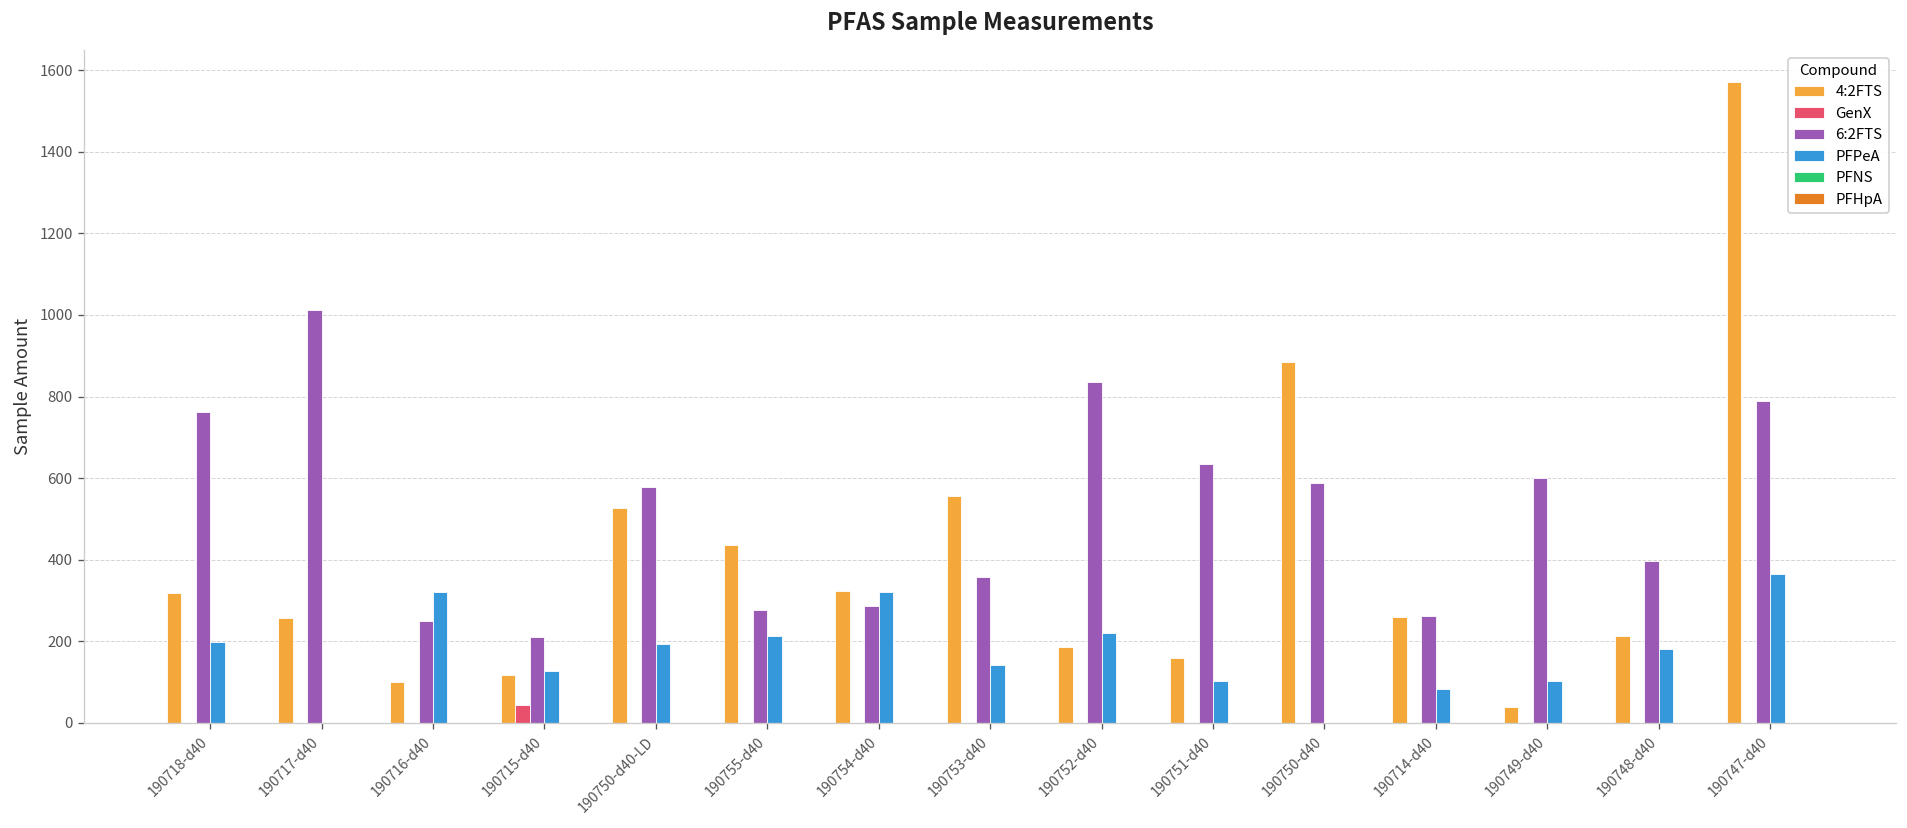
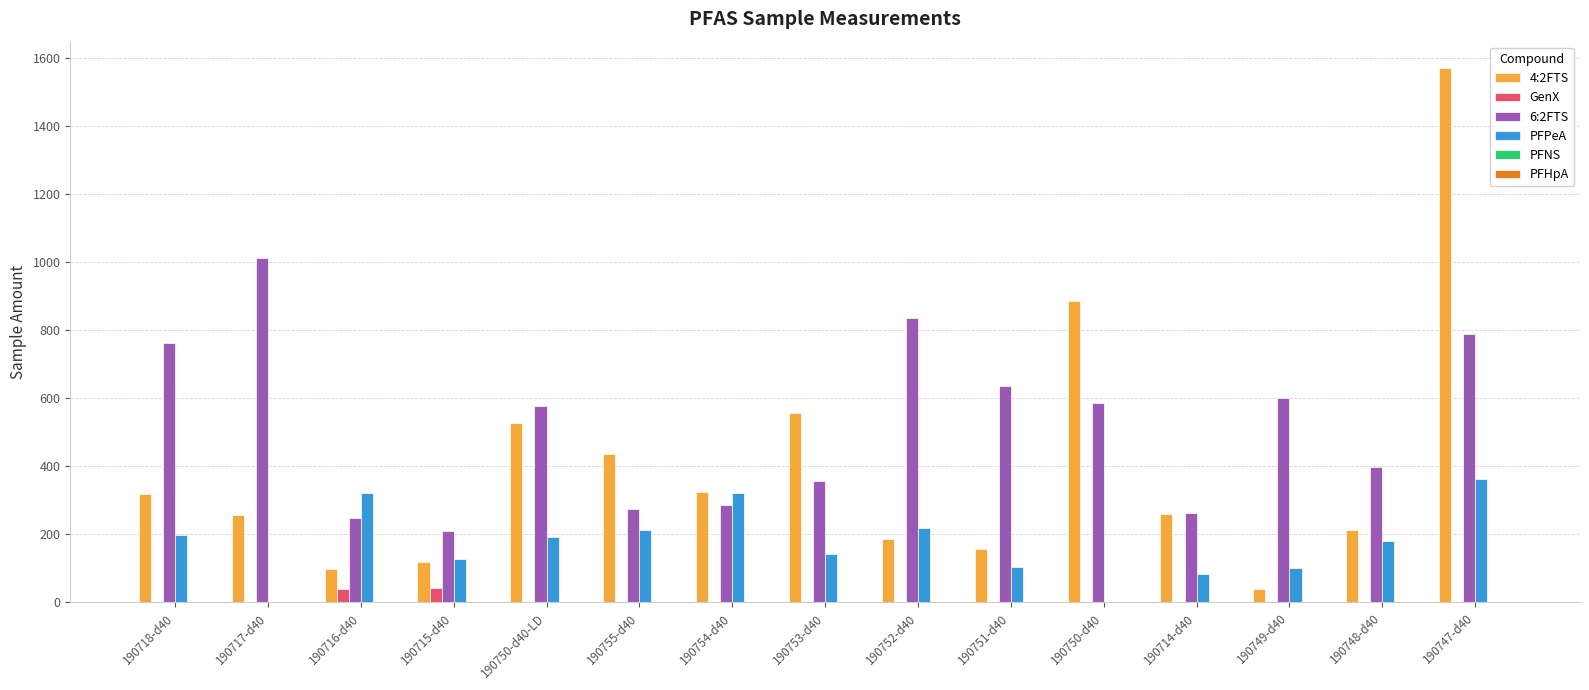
  {
    "GenX": {
-     "190716-d40": 0,
+     "190716-d40": 40,
      "190715-d40": 40
    },
    "6:2FTS": {
      "190718-d40": 760,
      "190717-d40": 1010,
      "190716-d40": 250,
      "190715-d40": 210,
      "190750-d40-LD": 580,
      "190755-d40": 280,
      "190754-d40": 290,
      "190753-d40": 360,
      "190752-d40": 840,
      "190751-d40": 640,
      "190750-d40": 590,
      "190714-d40": 260,
      "190749-d40": 600,
      "190748-d40": 400,
      "190747-d40": 790
    },
    "PFPeA": {
      "190718-d40": 200,
      "190717-d40": 0,
      "190716-d40": 320,
      "190715-d40": 130,
      "190750-d40-LD": 190,
      "190755-d40": 210,
      "190754-d40": 320,
      "190753-d40": 140,
      "190752-d40": 220,
      "190751-d40": 100,
      "190750-d40": 0,
      "190714-d40": 80,
      "190749-d40": 100,
      "190748-d40": 180,
      "190747-d40": 360
    },
    "PFNS": {
      "190754-d40": 0,
      "190752-d40": 0
    }
  }
